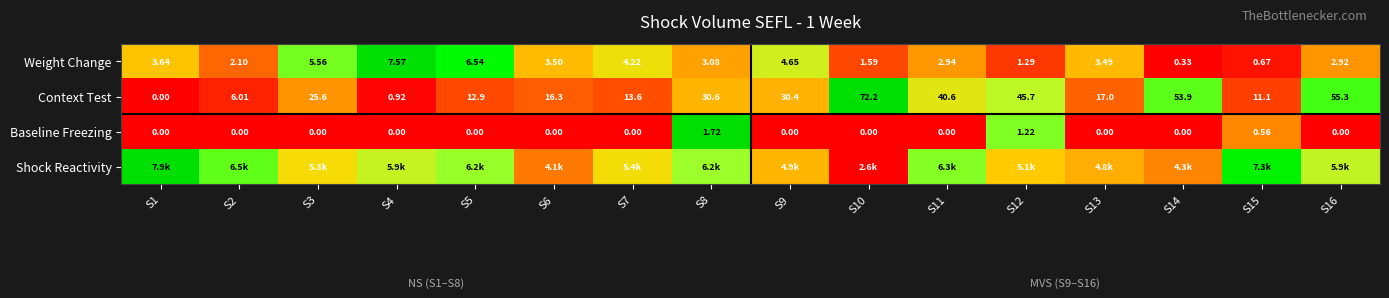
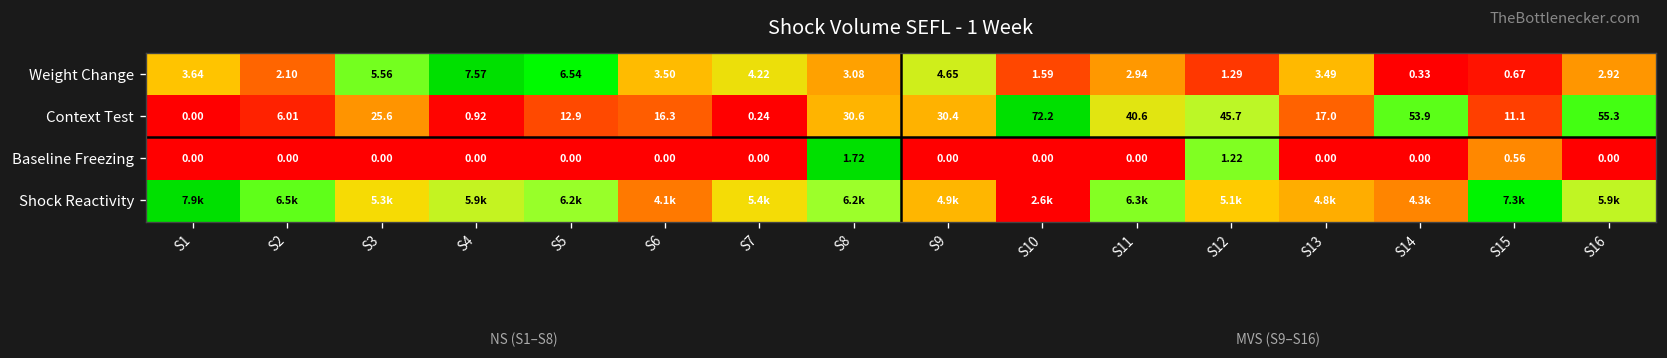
  {
    "Weight Change": {
      "S1": "3.64",
      "S2": "2.10",
      "S3": "5.56",
      "S4": "7.57",
      "S5": "6.54",
      "S6": "3.50",
      "S7": "4.22",
      "S8": "3.08",
      "S9": "4.65",
      "S10": "1.59",
      "S11": "2.94",
      "S12": "1.29",
      "S13": "3.49",
      "S14": "0.33",
      "S15": "0.67",
      "S16": "2.92"
    },
    "Context Test": {
      "S1": "0.00",
      "S2": "6.01",
      "S3": "25.6",
      "S4": "0.92",
      "S5": "12.9",
      "S6": "16.3",
-     "S7": "13.6",
+     "S7": "0.24",
      "S8": "30.6",
      "S9": "30.4",
      "S10": "72.2",
      "S11": "40.6",
      "S12": "45.7",
      "S13": "17.0",
      "S14": "53.9",
      "S15": "11.1",
      "S16": "55.3"
    },
    "Baseline Freezing": {
      "S1": "0.00",
      "S2": "0.00",
      "S3": "0.00",
      "S4": "0.00",
      "S5": "0.00",
      "S6": "0.00",
      "S7": "0.00",
      "S8": "1.72",
      "S9": "0.00",
      "S10": "0.00",
      "S11": "0.00",
      "S12": "1.22",
      "S13": "0.00",
      "S14": "0.00",
      "S15": "0.56",
      "S16": "0.00"
    },
    "Shock Reactivity": {
      "S1": "7.9k",
      "S2": "6.5k",
      "S3": "5.3k",
      "S4": "5.9k",
      "S5": "6.2k",
      "S6": "4.1k",
      "S7": "5.4k",
      "S8": "6.2k",
      "S9": "4.9k",
      "S10": "2.6k",
      "S11": "6.3k",
      "S12": "5.1k",
      "S13": "4.8k",
      "S14": "4.3k",
      "S15": "7.3k",
      "S16": "5.9k"
    }
  }
